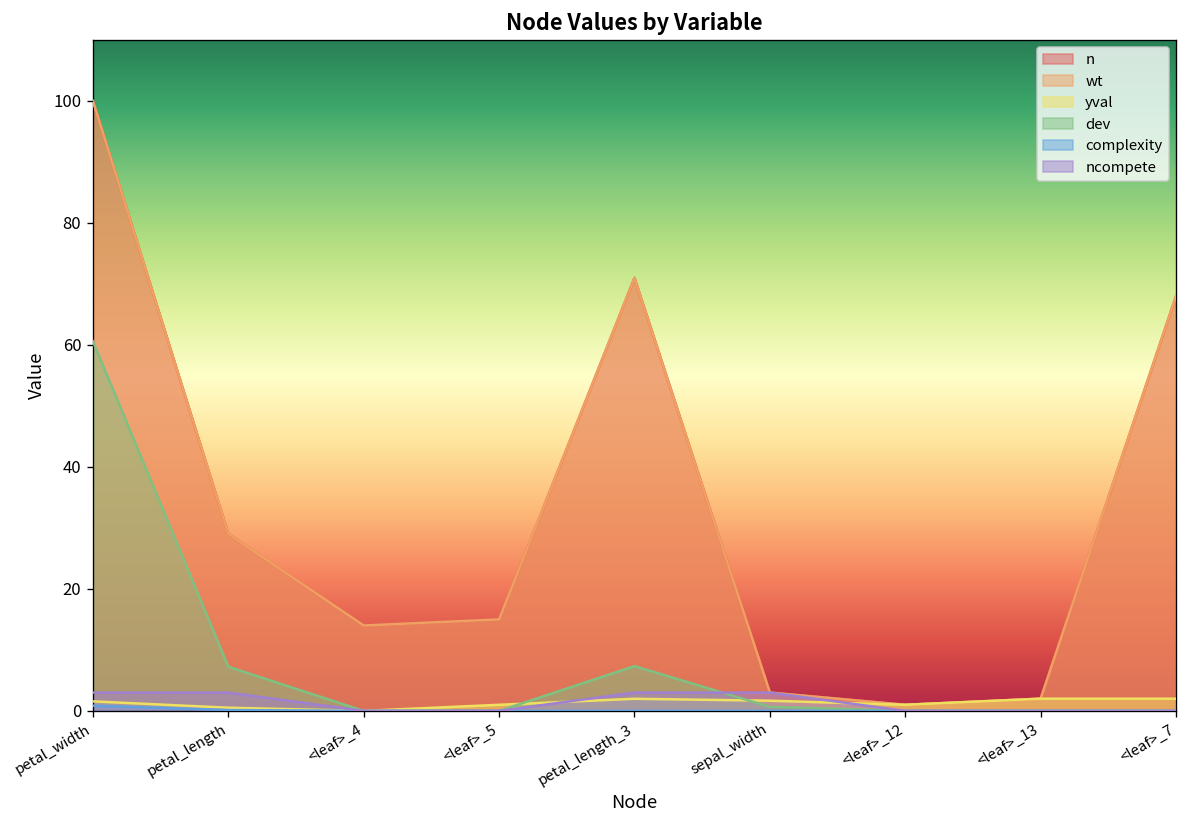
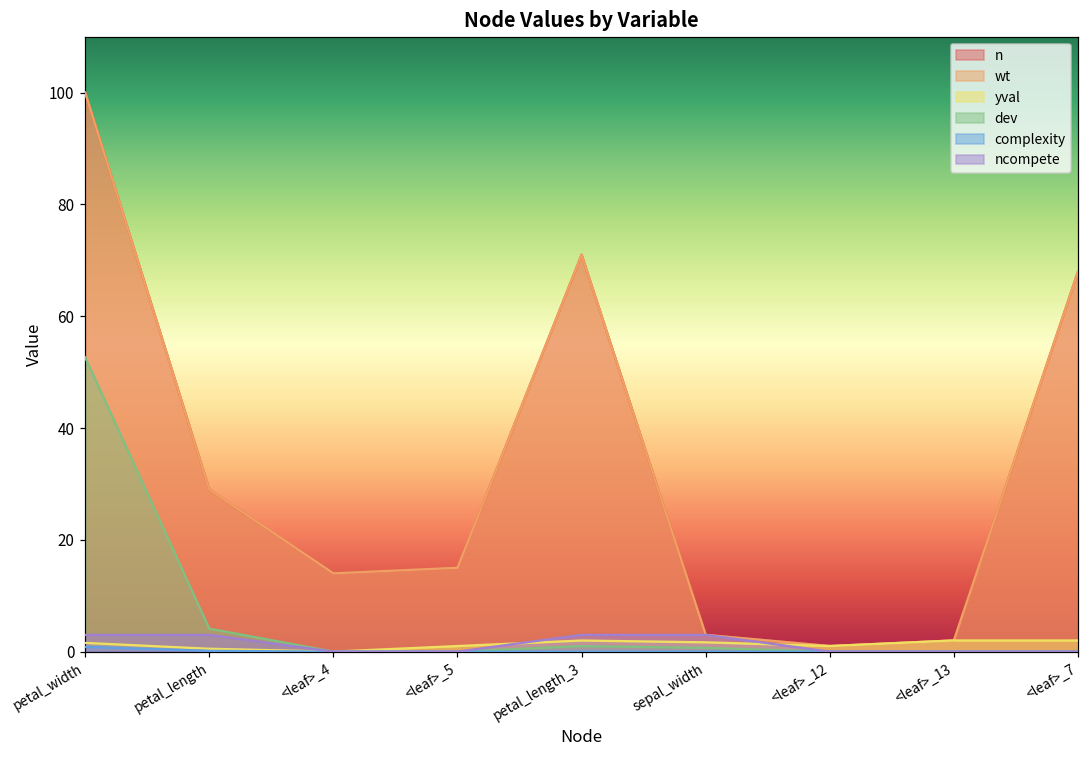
  {
    "dev": {
-     "petal_width": 61,
-     "petal_length": 7,
-     "petal_length_3": 7,
+     "petal_width": 53,
+     "petal_length": 4,
+     "petal_length_3": 1,
      "sepal_width": 1
    }
  }
